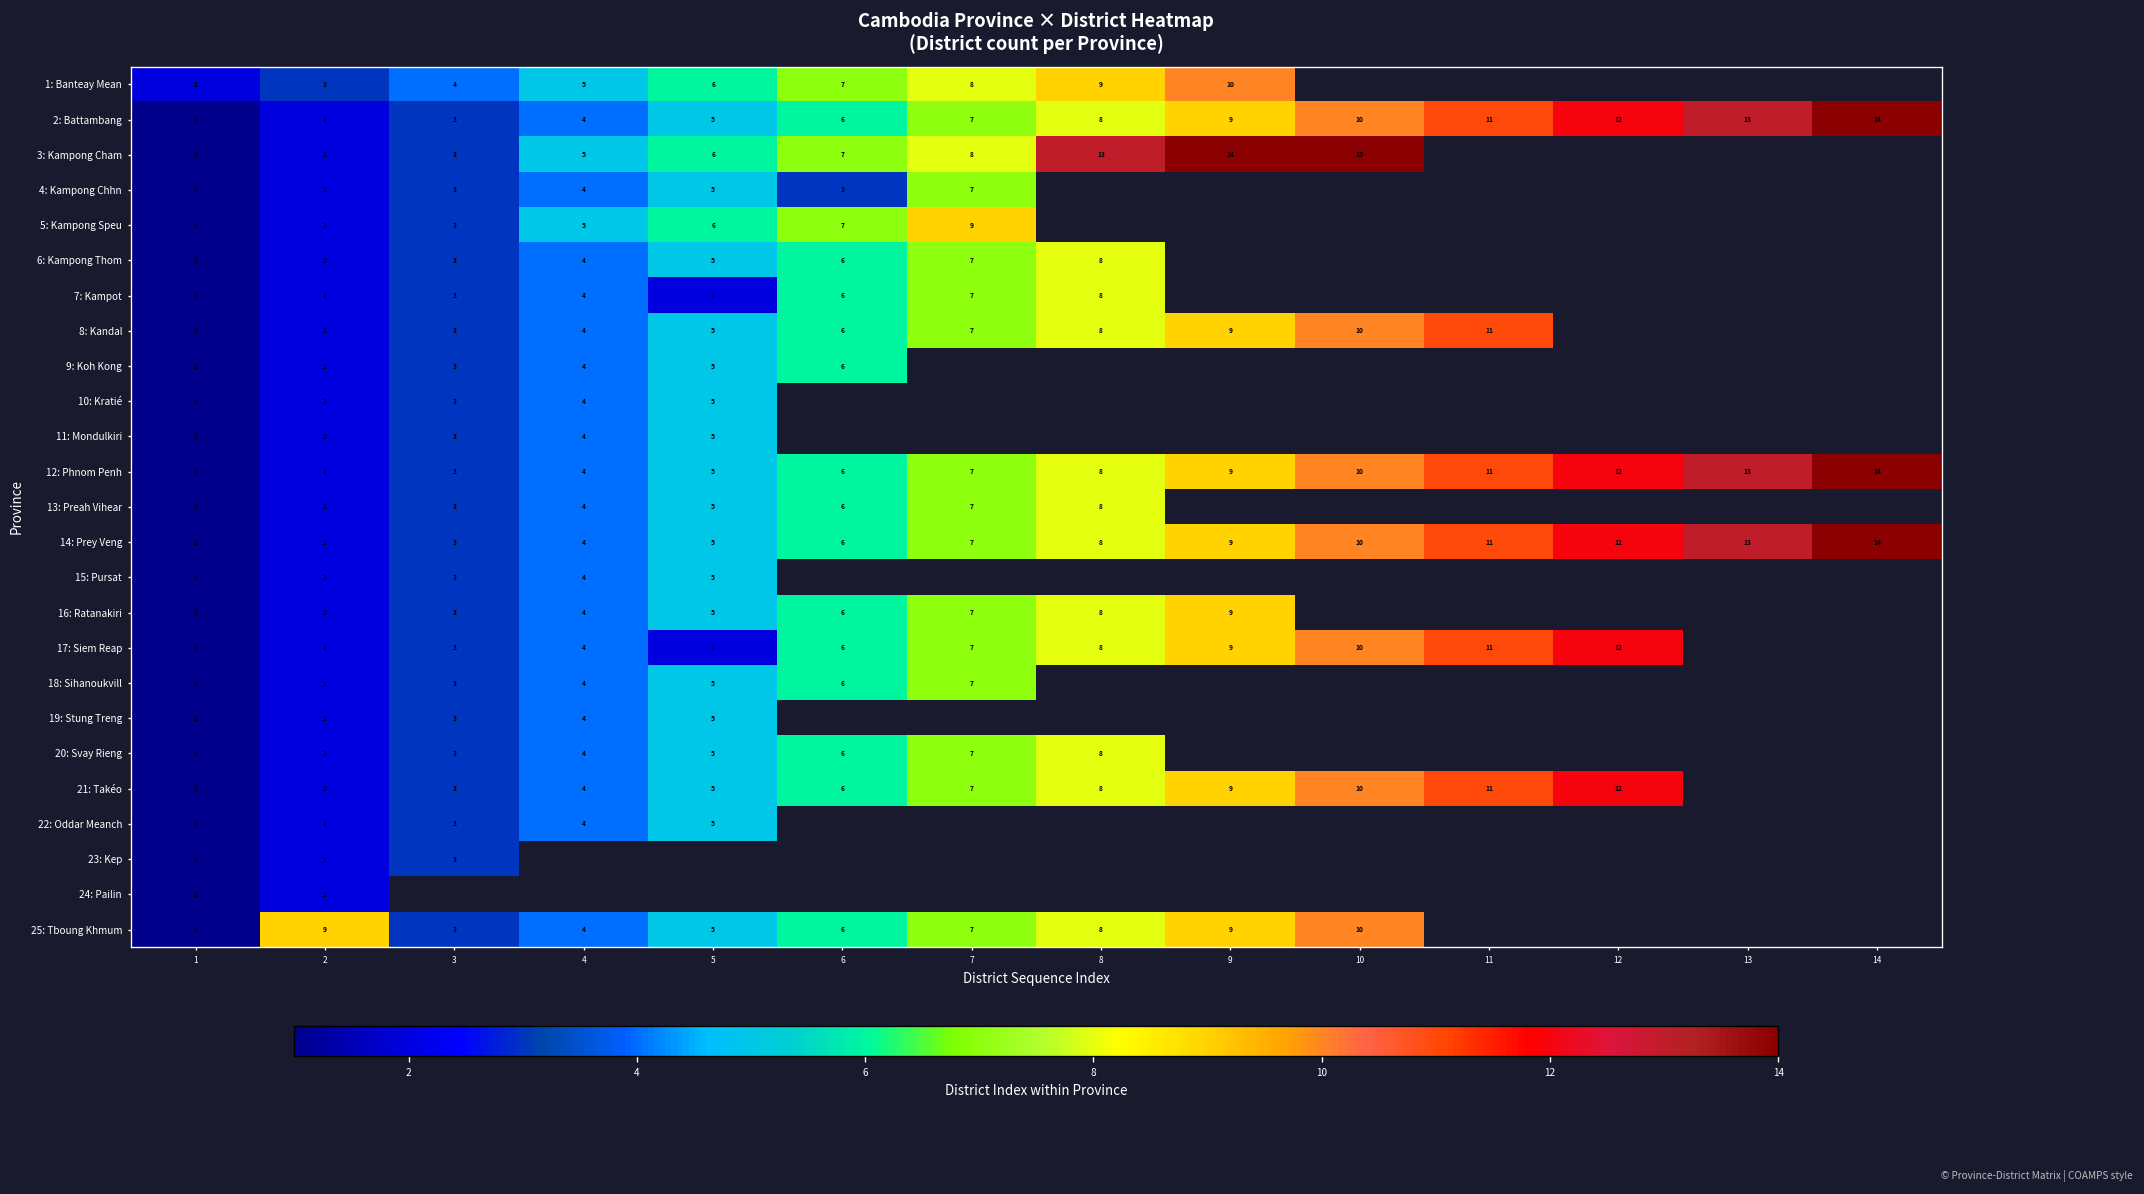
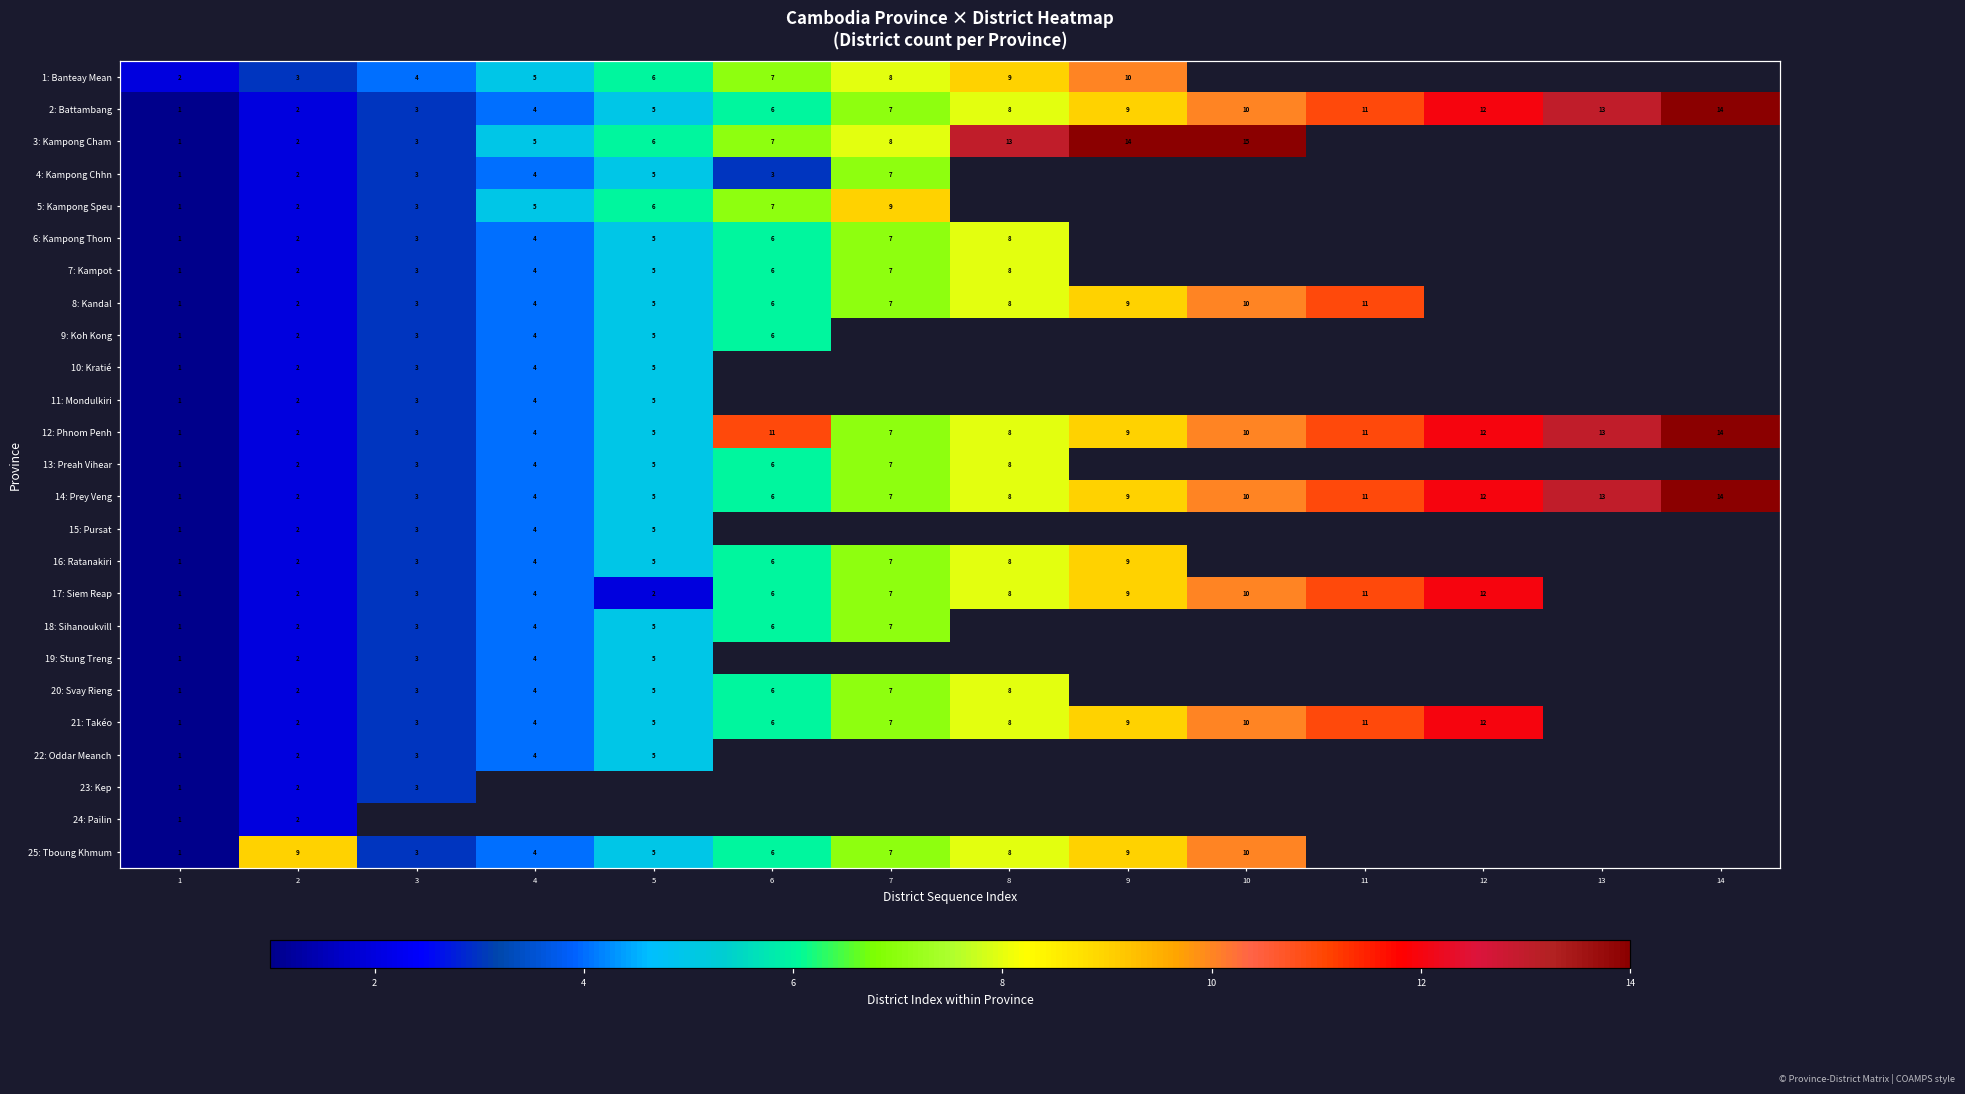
  {
    "7: Kampot": {
      "1": 1,
      "2": 2,
      "3": 3,
      "4": 4,
-     "5": 2,
+     "5": 5,
      "6": 6,
      "7": 7,
      "8": 8
    },
    "12: Phnom Penh": {
      "1": 1,
      "2": 2,
      "3": 3,
      "4": 4,
      "5": 5,
-     "6": 6,
+     "6": 11,
      "7": 7,
      "8": 8,
      "9": 9,
      "10": 10,
      "11": 11,
      "12": 12,
      "13": 13,
      "14": 14
    }
  }
